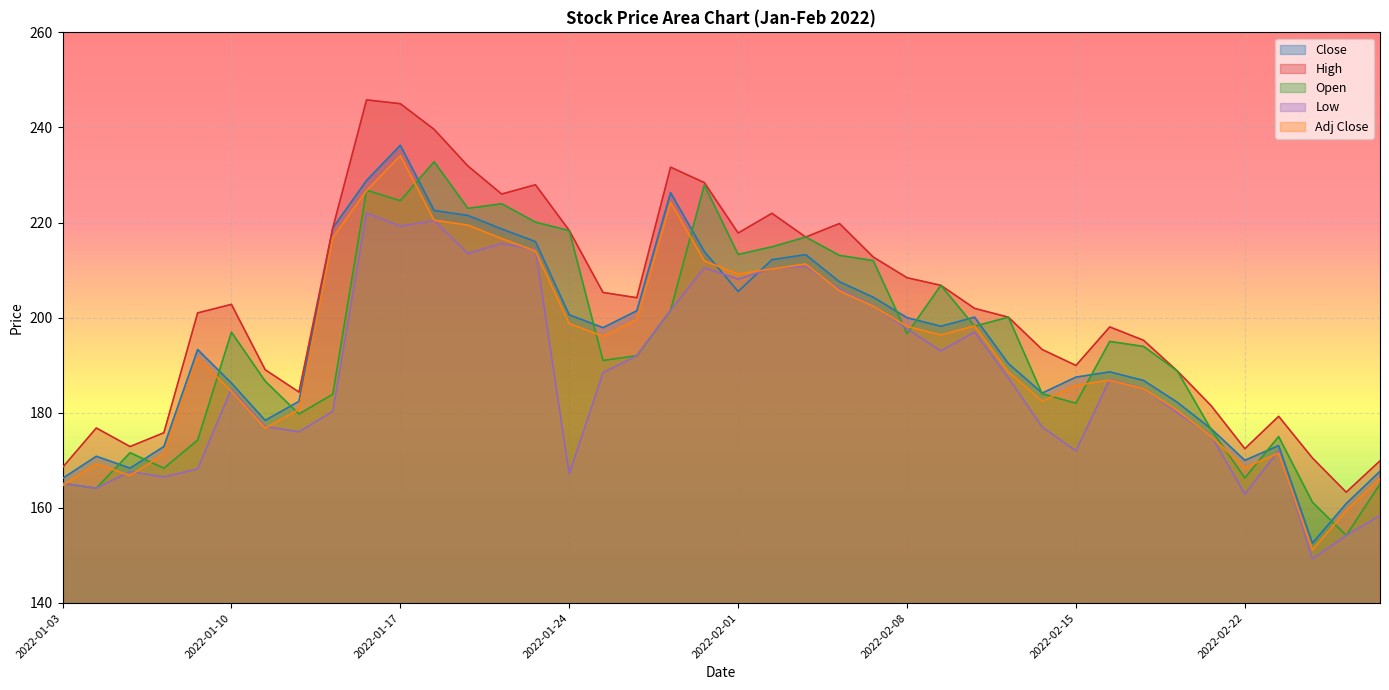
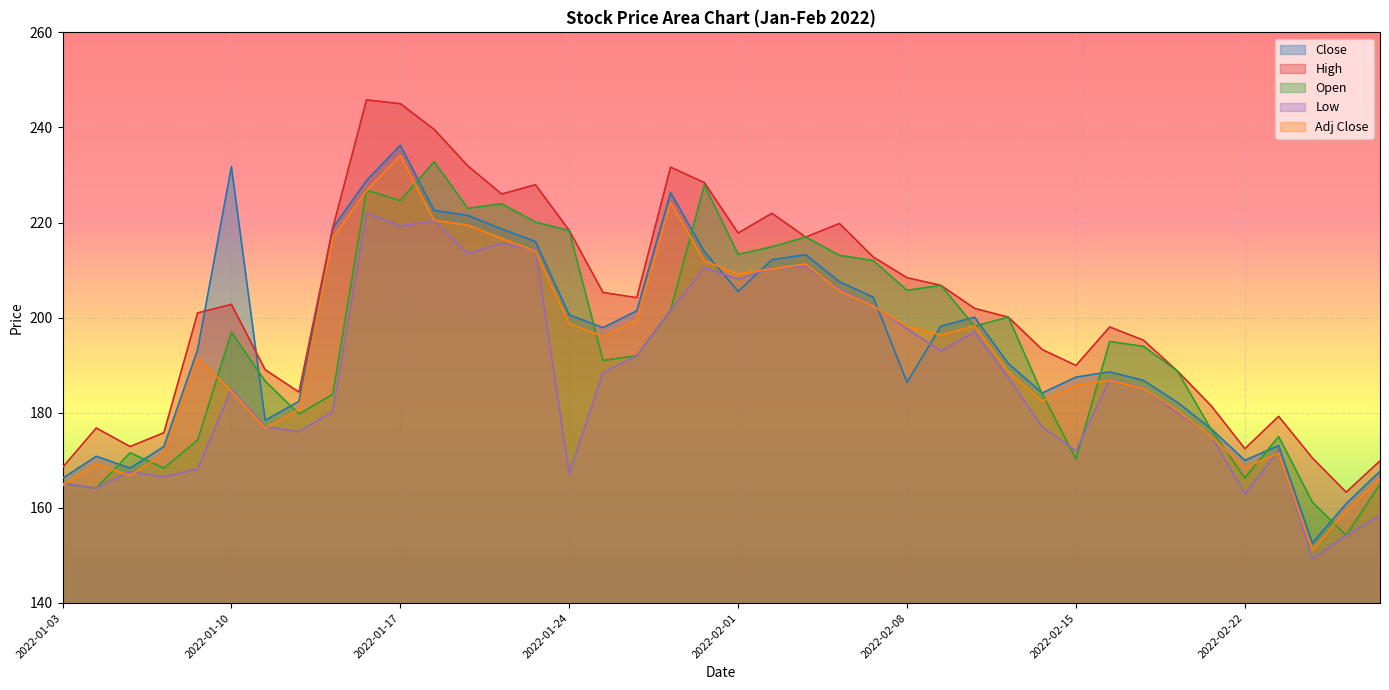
  {
    "Close": {
      "2022-01-03": 166,
-     "2022-01-10": 186,
+     "2022-01-10": 232,
      "2022-01-17": 236,
      "2022-01-24": 201,
      "2022-02-01": 206,
-     "2022-02-08": 200,
+     "2022-02-08": 186,
      "2022-02-15": 188,
      "2022-02-22": 170
    },
    "Open": {
      "2022-01-10": 197,
      "2022-01-17": 225,
      "2022-02-01": 213,
-     "2022-02-08": 197,
-     "2022-02-15": 182,
+     "2022-02-08": 206,
+     "2022-02-15": 170,
      "2022-02-22": 166
    },
    "Low": {
      "2022-01-17": 219,
      "2022-01-24": 167,
      "2022-02-01": 208,
      "2022-02-15": 172,
      "2022-02-22": 163
    }
  }
